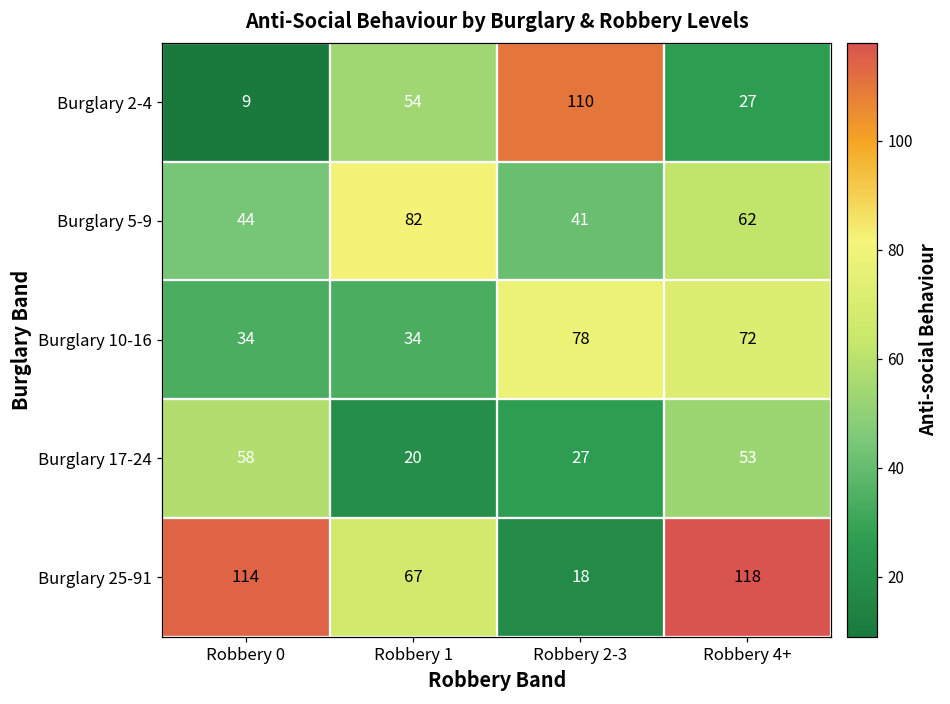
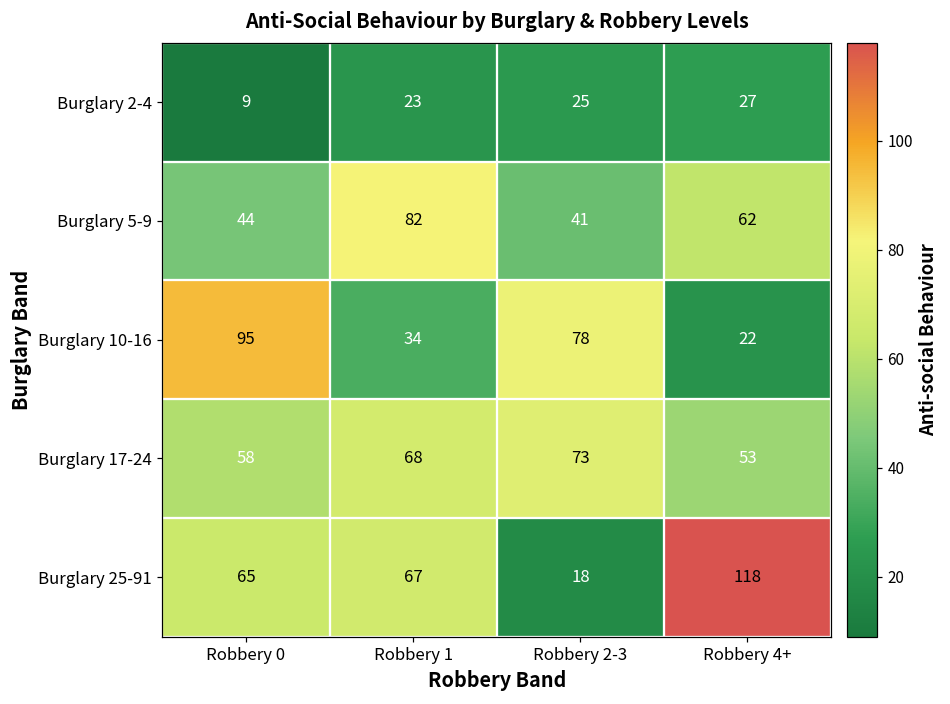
  {
    "Burglary 2-4": {
      "Robbery 0": 9,
-     "Robbery 1": 54,
-     "Robbery 2-3": 110,
+     "Robbery 1": 23,
+     "Robbery 2-3": 25,
      "Robbery 4+": 27
    },
    "Burglary 5-9": {
      "Robbery 0": 44,
      "Robbery 1": 82,
      "Robbery 2-3": 41,
      "Robbery 4+": 62
    },
    "Burglary 10-16": {
-     "Robbery 0": 34,
+     "Robbery 0": 95,
      "Robbery 1": 34,
      "Robbery 2-3": 78,
-     "Robbery 4+": 72
+     "Robbery 4+": 22
    },
    "Burglary 17-24": {
      "Robbery 0": 58,
-     "Robbery 1": 20,
-     "Robbery 2-3": 27,
+     "Robbery 1": 68,
+     "Robbery 2-3": 73,
      "Robbery 4+": 53
    },
    "Burglary 25-91": {
-     "Robbery 0": 114,
+     "Robbery 0": 65,
      "Robbery 1": 67,
      "Robbery 2-3": 18,
      "Robbery 4+": 118
    }
  }
